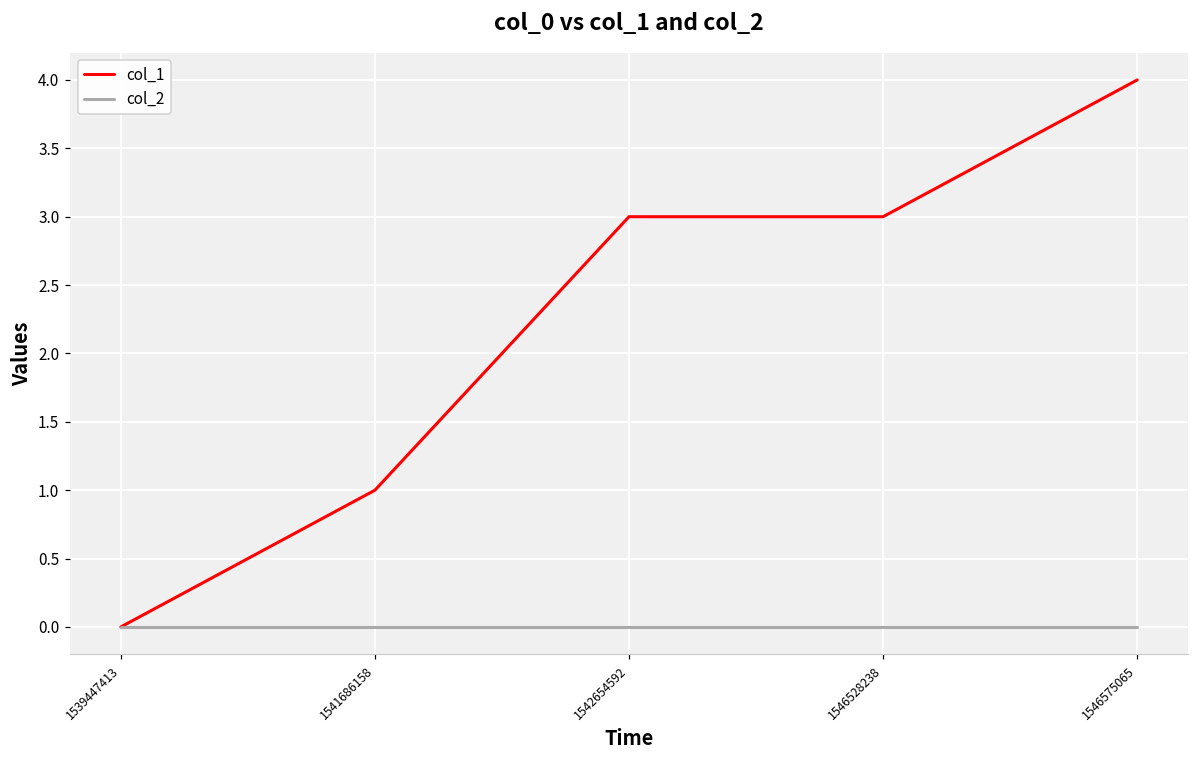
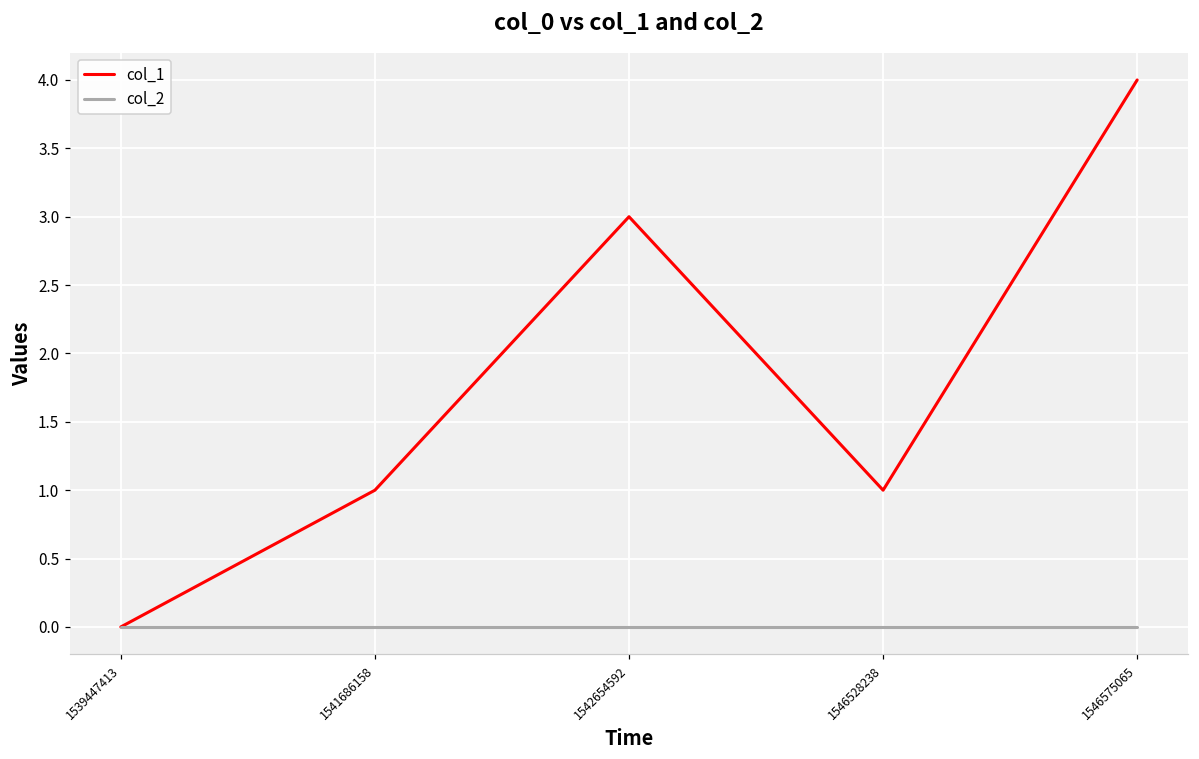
  {
    "col_1": {
      "1541686158": 1,
      "1542654592": 3,
-     "1546528238": 3,
+     "1546528238": 1,
      "1546575065": 4
    },
    "col_2": {
      "1541686158": 0,
      "1542654592": 0,
      "1546528238": 0,
      "1546575065": 0
    }
  }
